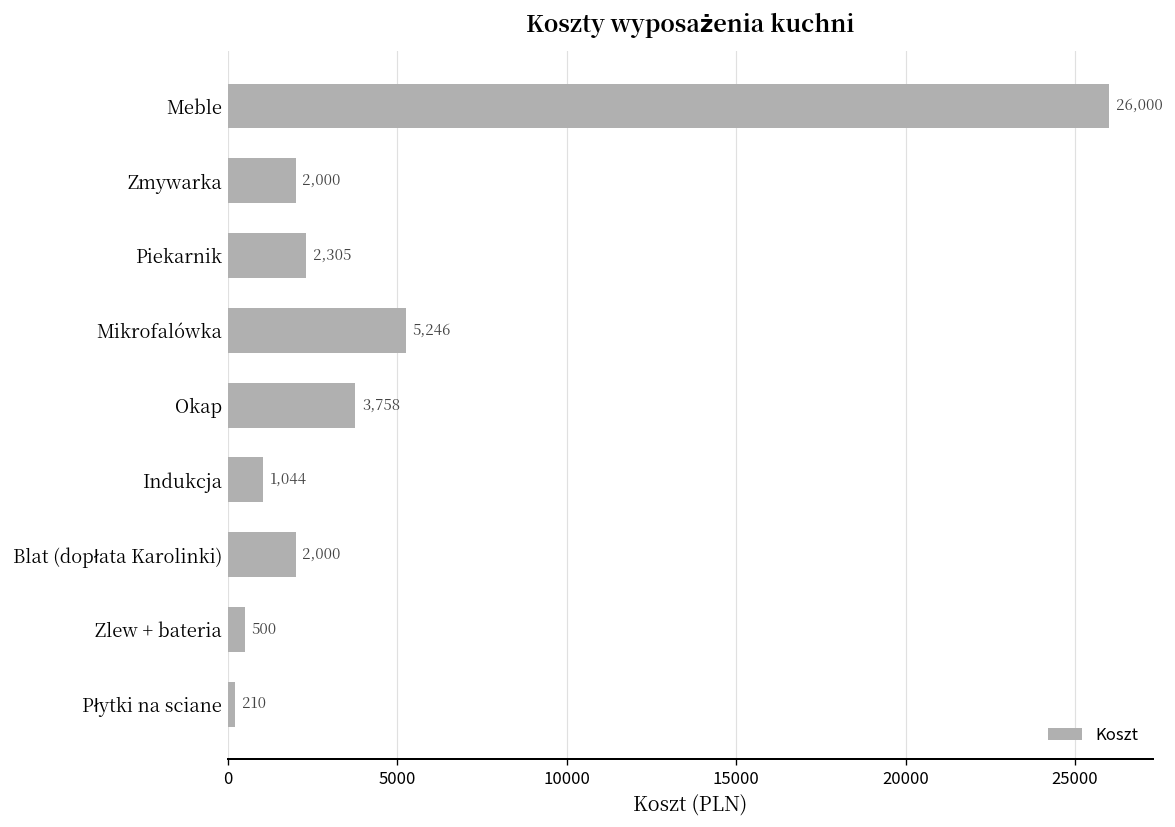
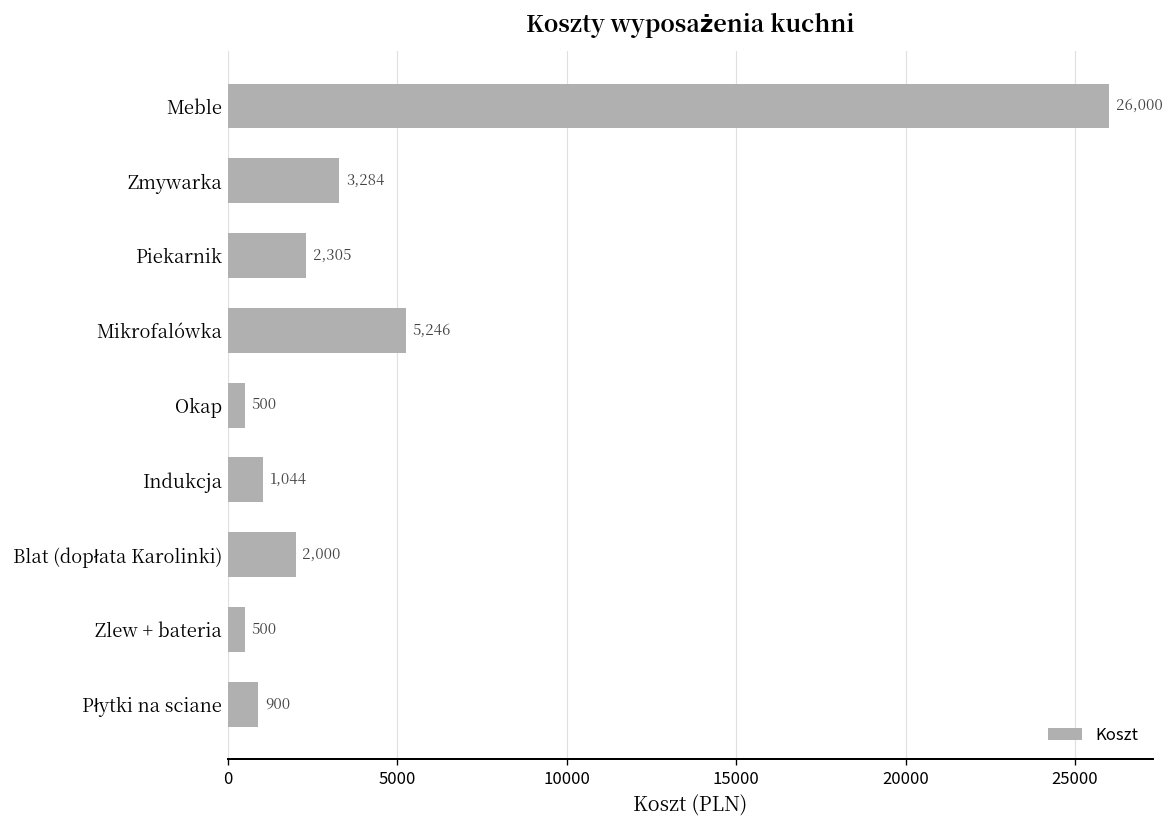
  {
    "Meble": "26,000",
-   "Zmywarka": "2,000",
+   "Zmywarka": "3,284",
    "Piekarnik": "2,305",
    "Mikrofalówka": "5,246",
-   "Okap": "3,758",
+   "Okap": "500",
    "Indukcja": "1,044",
    "Blat (dopłata Karolinki)": "2,000",
    "Zlew + bateria": "500",
-   "Płytki na sciane": "210"
+   "Płytki na sciane": "900"
  }
